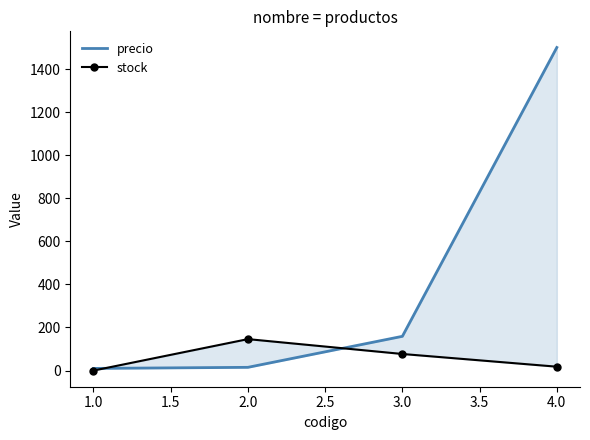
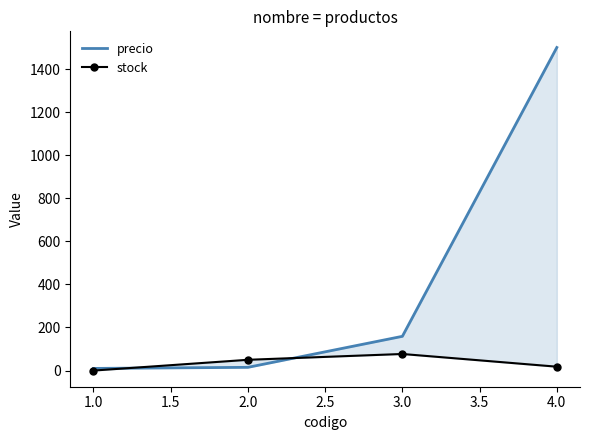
  {
    "stock": {
-     "2.0": 150,
+     "2.0": 50,
      "3.0": 80,
      "4.0": 20
    }
  }
